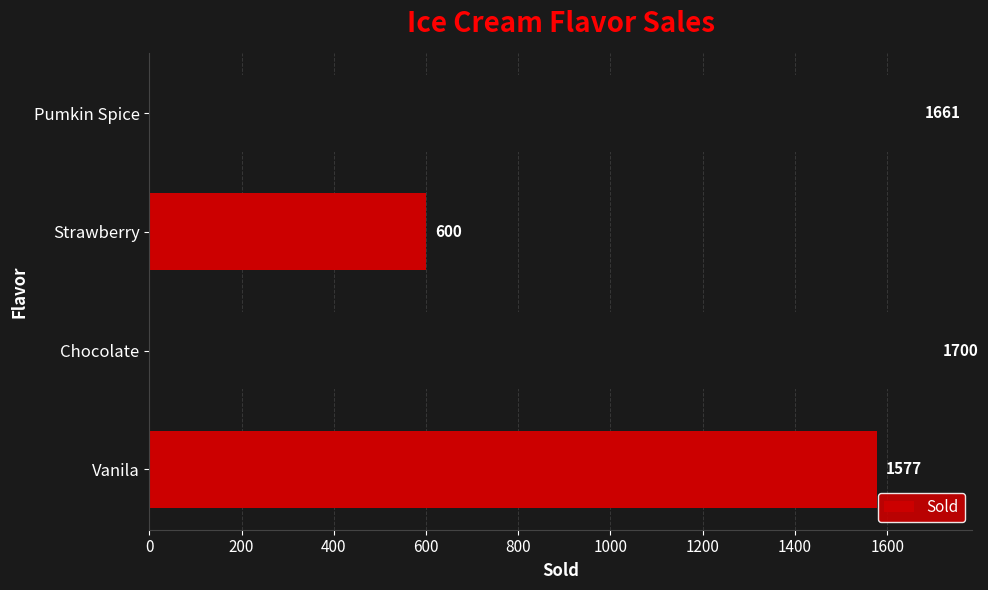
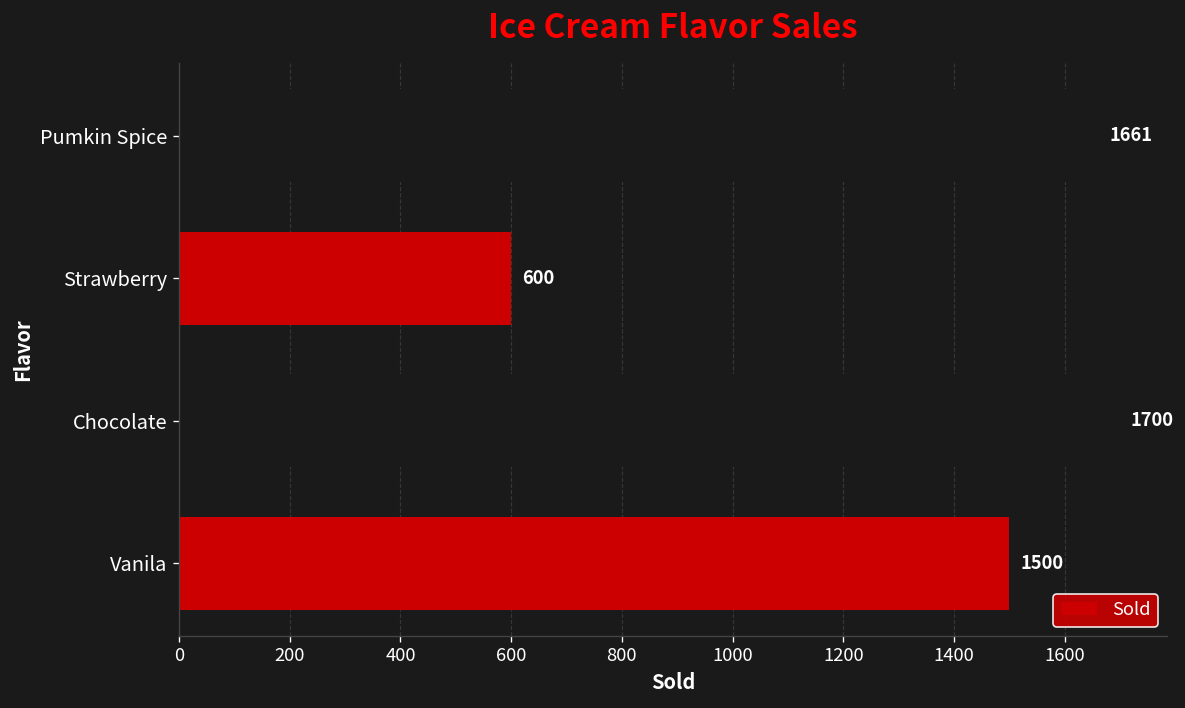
  {
    "Pumkin Spice": 1661,
    "Strawberry": 600,
    "Chocolate": 1700,
-   "Vanila": 1577
+   "Vanila": 1500
  }
